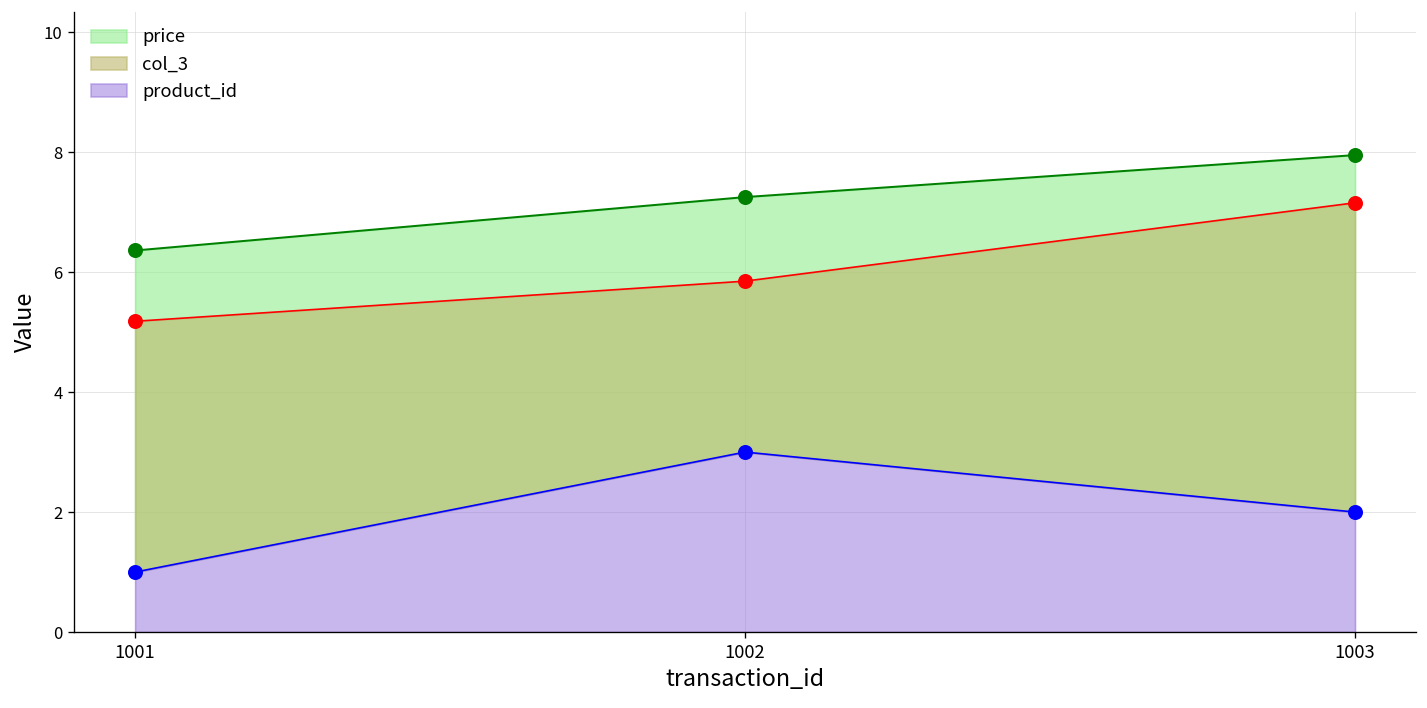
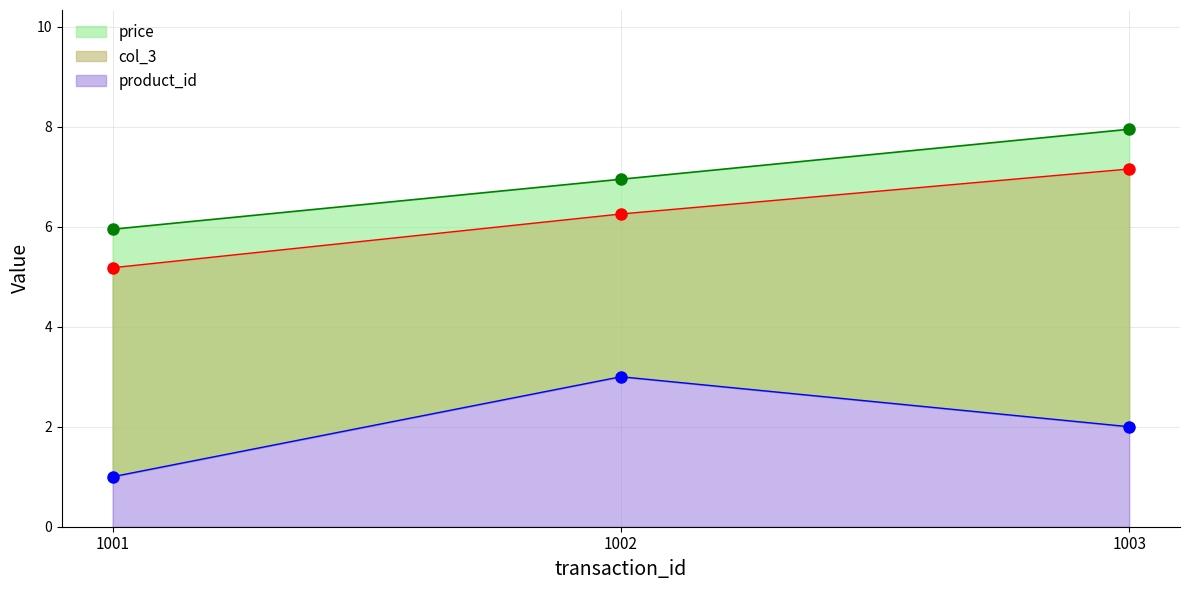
  {
    "price": {
-     "1001": 6.4,
-     "1002": 7.3,
+     "1001": 6.0,
+     "1002": 7.0,
      "1003": 8.0
    },
    "col_3": {
      "1001": 5.2,
-     "1002": 5.8,
+     "1002": 6.3,
      "1003": 7.2
    },
    "product_id": {
      "1001": 1.0,
      "1002": 3.0,
      "1003": 2.0
    }
  }
